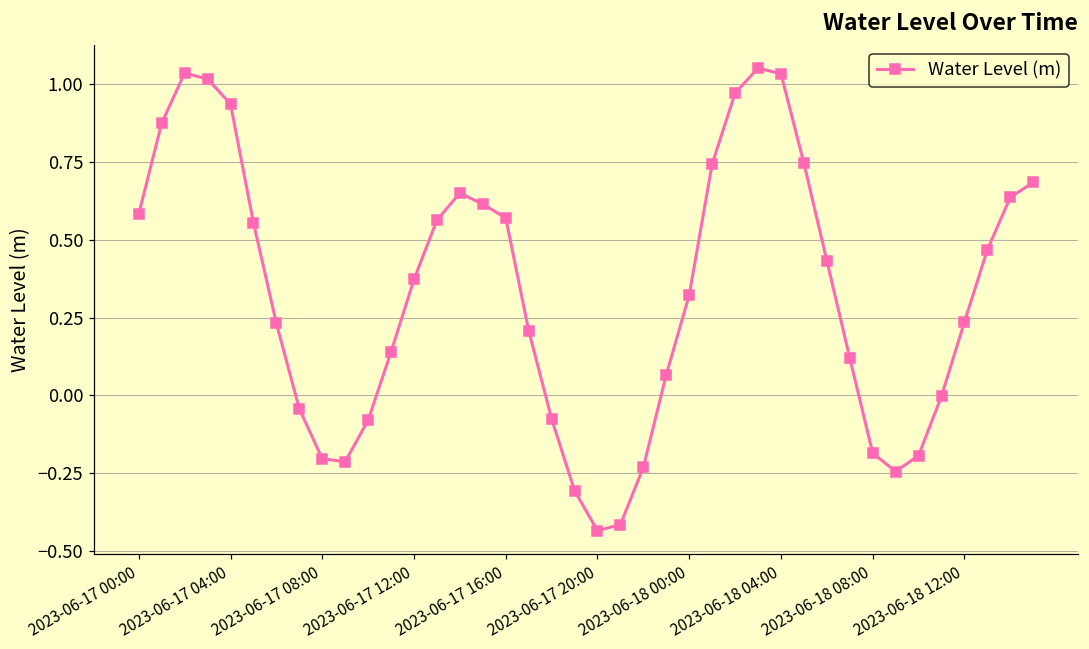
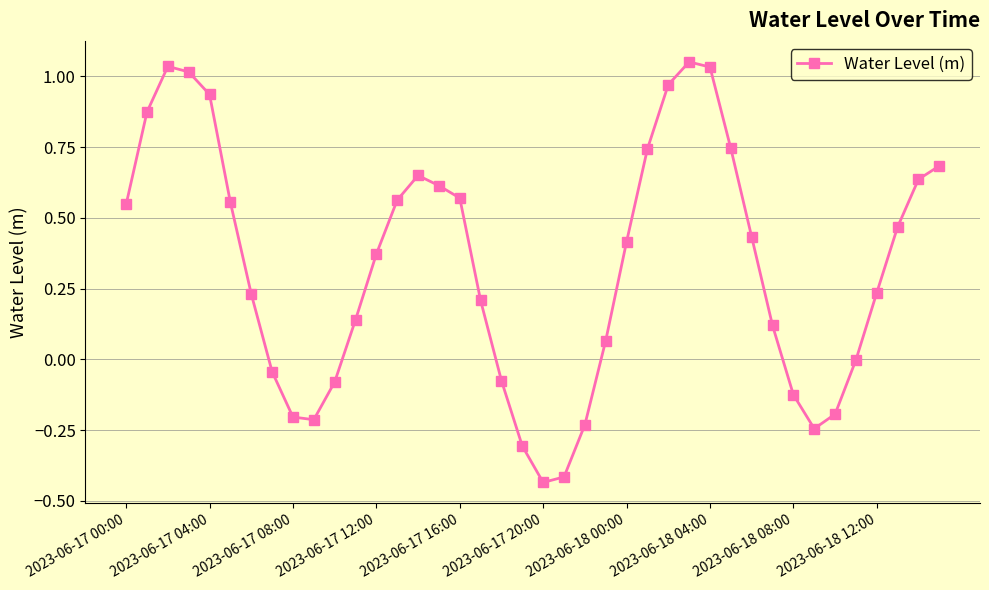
  {
-   "2023-06-17 00:00": 0.58,
+   "2023-06-17 00:00": 0.55,
    "2023-06-17 04:00": 0.94,
    "2023-06-17 08:00": -0.20,
    "2023-06-17 12:00": 0.37,
    "2023-06-17 16:00": 0.57,
    "2023-06-17 20:00": -0.43,
-   "2023-06-18 00:00": 0.32,
+   "2023-06-18 00:00": 0.42,
    "2023-06-18 04:00": 1.03,
-   "2023-06-18 08:00": -0.19,
+   "2023-06-18 08:00": -0.12,
    "2023-06-18 12:00": 0.24
  }
